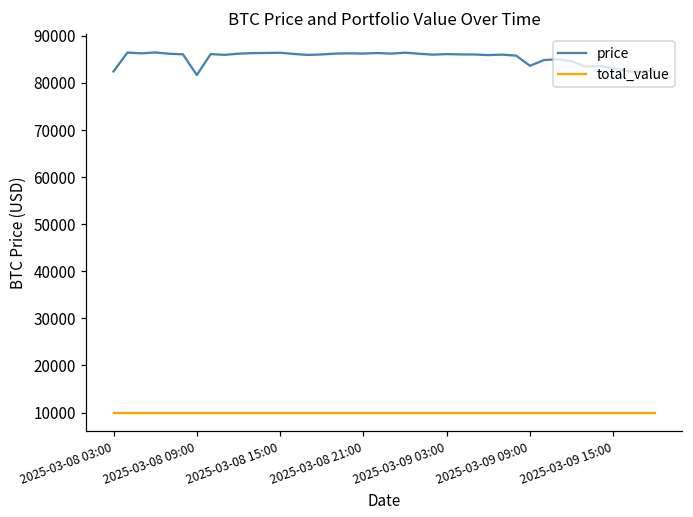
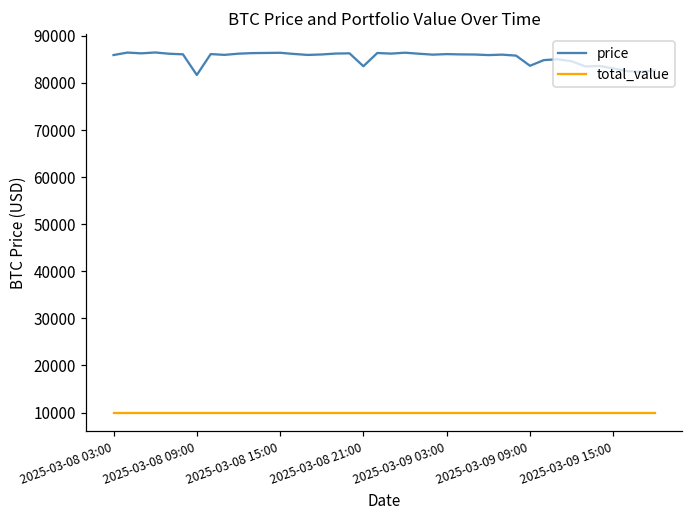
  {
    "price": {
-     "2025-03-08 03:00": 82000,
+     "2025-03-08 03:00": 86000,
      "2025-03-08 09:00": 82000,
      "2025-03-08 15:00": 86000,
-     "2025-03-08 21:00": 86000,
+     "2025-03-08 21:00": 84000,
      "2025-03-09 03:00": 86000,
      "2025-03-09 09:00": 84000
    },
    "total_value": {
      "2025-03-08 03:00": 10000,
      "2025-03-08 09:00": 10000,
      "2025-03-08 15:00": 10000,
      "2025-03-08 21:00": 10000,
      "2025-03-09 03:00": 10000,
      "2025-03-09 09:00": 10000,
      "2025-03-09 15:00": 10000
    }
  }
